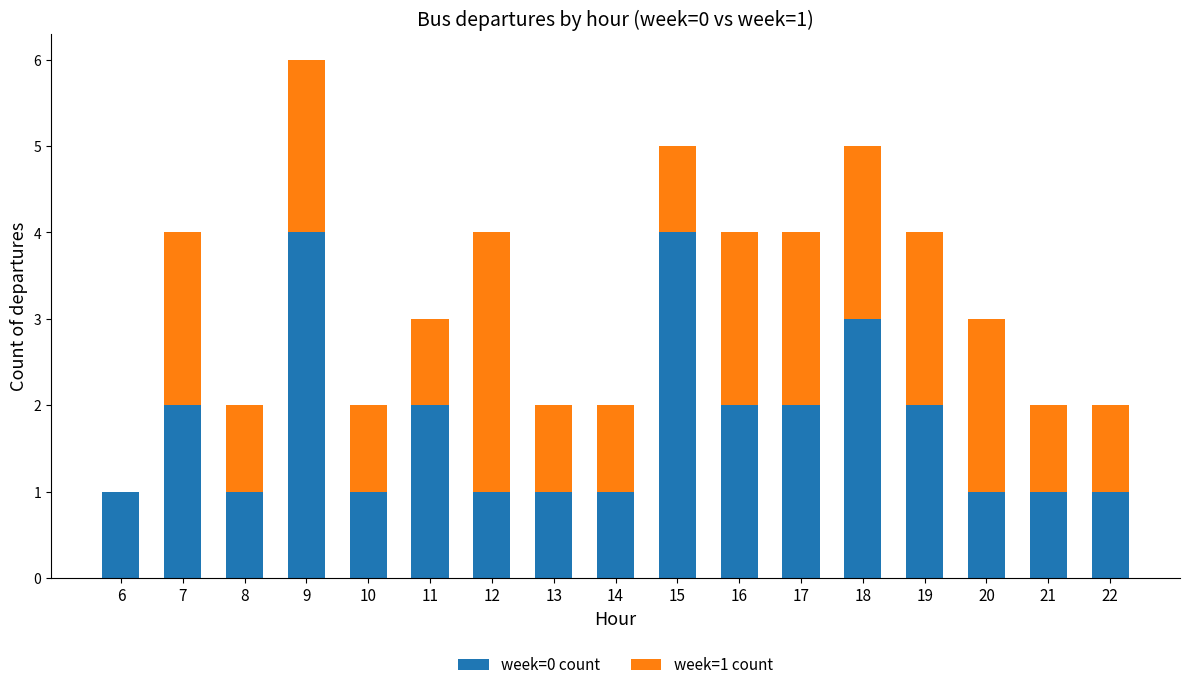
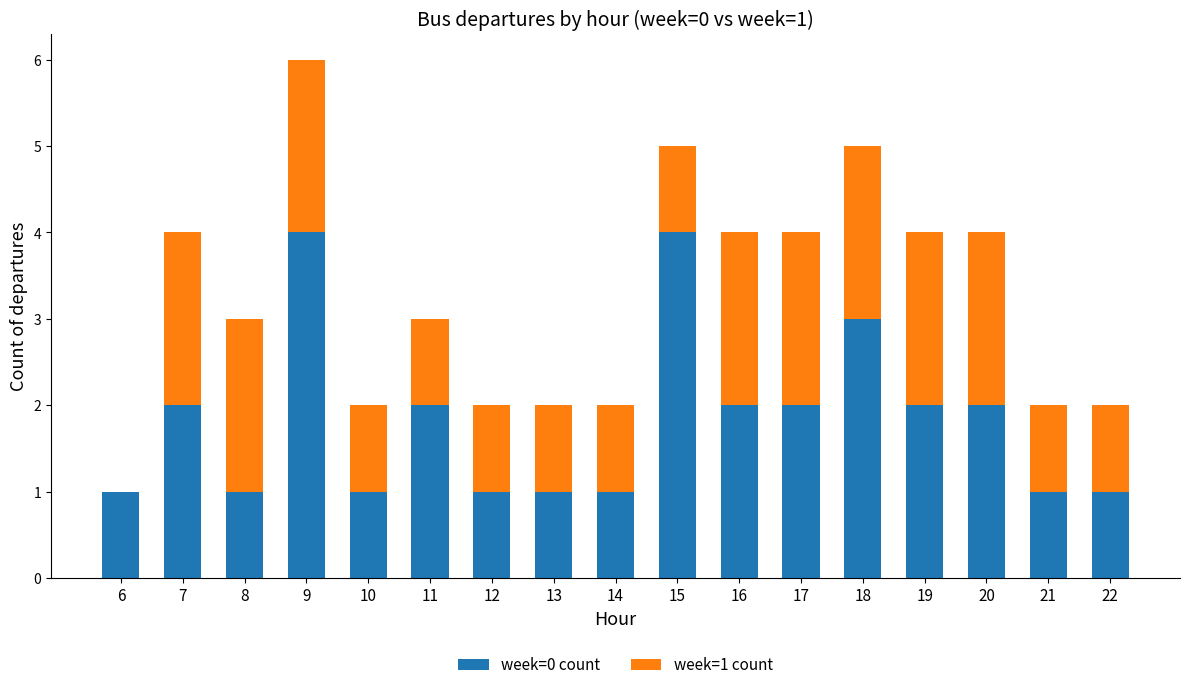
  {
    "week=0 count": {
      "6": 1,
      "7": 2,
      "8": 1,
      "9": 4,
      "10": 1,
      "11": 2,
      "12": 1,
      "13": 1,
      "14": 1,
      "15": 4,
      "16": 2,
      "17": 2,
      "18": 3,
      "19": 2,
-     "20": 1,
+     "20": 2,
      "21": 1,
      "22": 1
    },
    "week=1 count": {
      "6": 0,
      "7": 2,
-     "8": 1,
+     "8": 2,
      "9": 2,
      "10": 1,
      "11": 1,
-     "12": 3,
+     "12": 1,
      "13": 1,
      "14": 1,
      "15": 1,
      "16": 2,
      "17": 2,
      "18": 2,
      "19": 2,
      "20": 2,
      "21": 1,
      "22": 1
    }
  }
